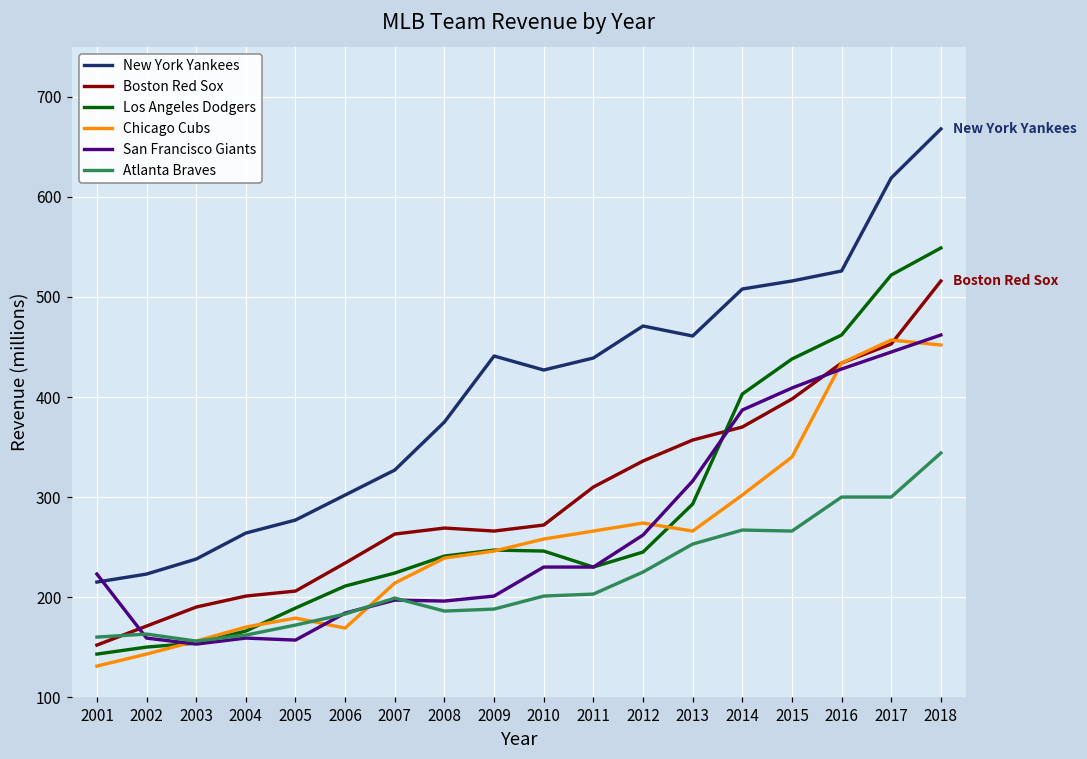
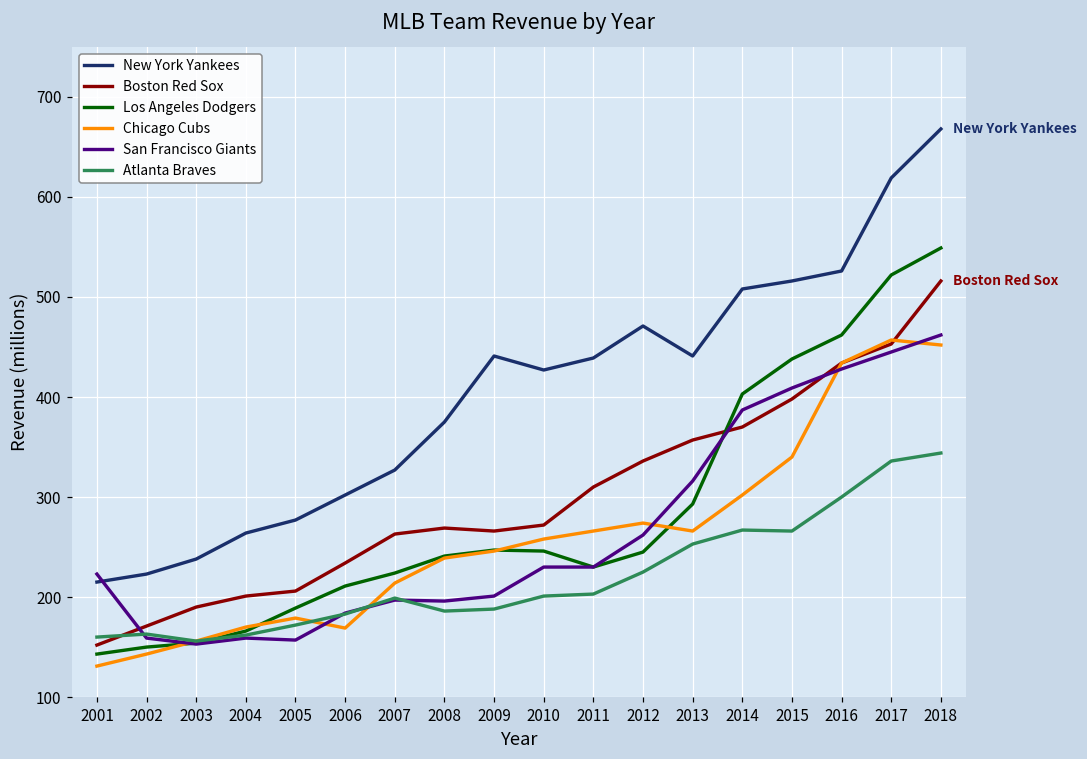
  {
    "New York Yankees": {
      "2001": 220,
      "2002": 220,
      "2003": 240,
      "2004": 260,
      "2005": 280,
      "2006": 300,
      "2007": 330,
      "2008": 380,
      "2009": 440,
      "2010": 430,
      "2011": 440,
      "2012": 470,
-     "2013": 460,
+     "2013": 440,
      "2014": 510,
      "2015": 520,
      "2016": 530,
      "2017": 620,
      "2018": 670
    },
    "Boston Red Sox": {
      "2001": 150,
      "2002": 170,
      "2003": 190,
      "2004": 200,
      "2005": 210,
      "2006": 230,
      "2007": 260,
      "2008": 270,
      "2009": 270,
      "2010": 270,
      "2011": 310,
      "2012": 340,
      "2013": 360,
      "2014": 370,
      "2015": 400,
      "2017": 450,
      "2018": 520
    },
    "Los Angeles Dodgers": {
      "2001": 140,
      "2002": 150,
      "2004": 170,
      "2005": 190,
      "2006": 210,
      "2007": 220,
      "2010": 250,
      "2012": 250,
      "2013": 290,
      "2014": 400,
      "2015": 440,
      "2016": 460,
      "2017": 520,
      "2018": 550
    },
    "Chicago Cubs": {
      "2001": 130,
      "2002": 140,
      "2004": 170,
      "2005": 180,
      "2006": 170,
      "2007": 210,
      "2010": 260,
      "2011": 270,
      "2012": 270,
      "2013": 270,
      "2014": 300,
      "2015": 340,
      "2017": 460,
      "2018": 450
    },
    "San Francisco Giants": {
      "2001": 220,
      "2002": 160,
      "2004": 160,
      "2005": 160,
      "2008": 200,
      "2009": 200,
      "2010": 230,
      "2012": 260,
      "2013": 320,
      "2014": 390,
      "2015": 410,
      "2016": 430,
      "2017": 450,
      "2018": 460
    },
    "Atlanta Braves": {
      "2001": 160,
      "2002": 160,
      "2004": 160,
      "2005": 170,
      "2008": 190,
      "2009": 190,
      "2010": 200,
      "2011": 200,
      "2012": 230,
      "2013": 250,
      "2014": 270,
      "2015": 270,
      "2016": 300,
-     "2017": 300,
+     "2017": 340,
      "2018": 340
    }
  }
